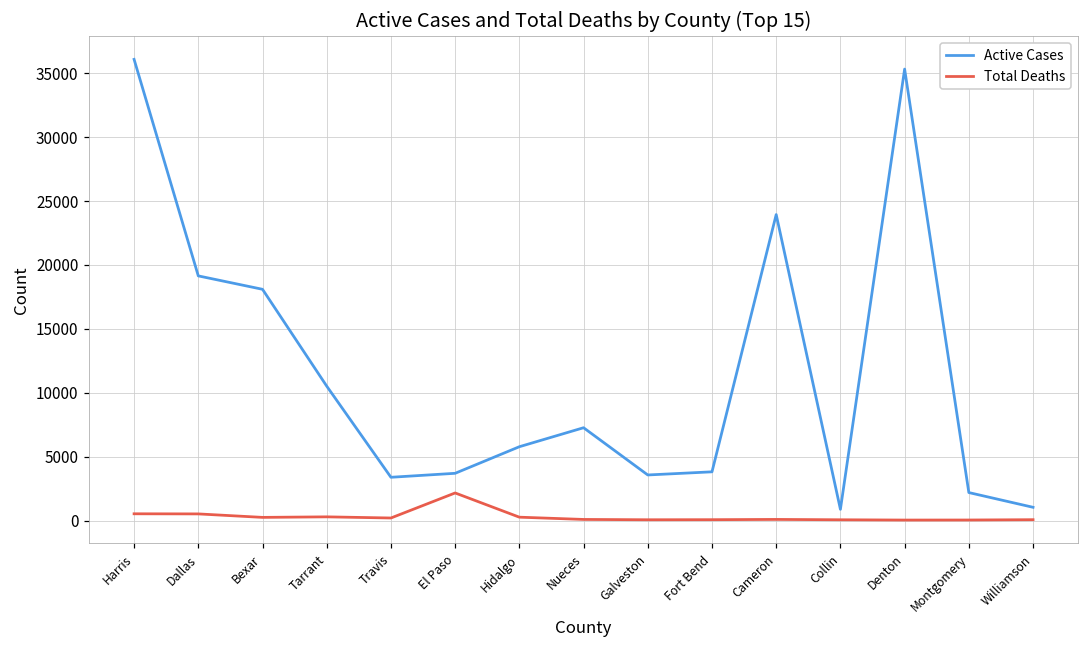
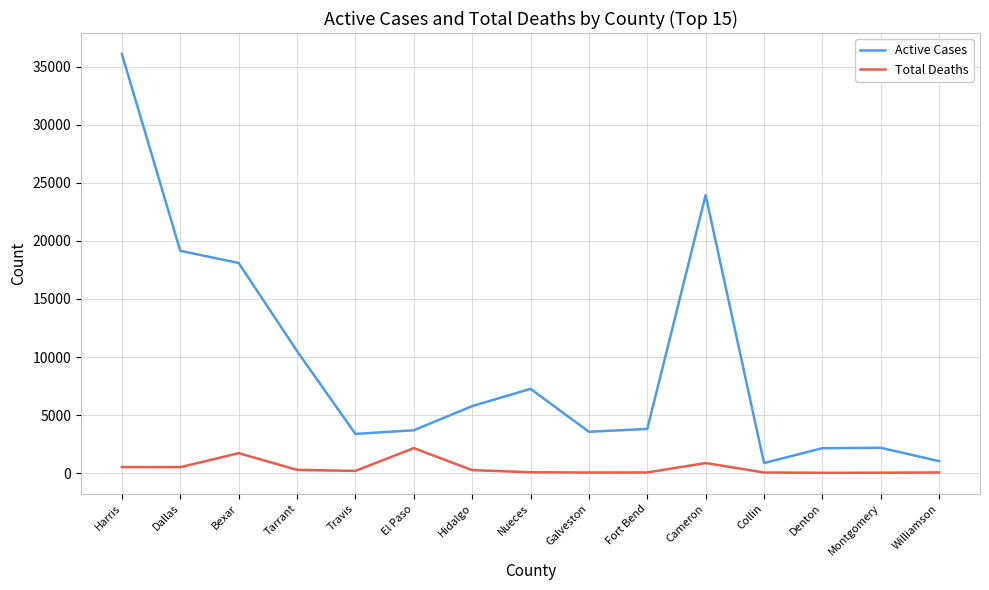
  {
    "Active Cases": {
      "Harris": 36100,
      "Dallas": 19100,
      "Bexar": 18100,
      "Tarrant": 10500,
      "Travis": 3400,
      "El Paso": 3700,
      "Hidalgo": 5800,
      "Nueces": 7300,
      "Galveston": 3600,
      "Fort Bend": 3800,
      "Cameron": 23900,
      "Collin": 900,
-     "Denton": 35300,
+     "Denton": 2200,
      "Montgomery": 2200,
      "Williamson": 1000
    },
    "Total Deaths": {
      "Harris": 500,
      "Dallas": 500,
-     "Bexar": 300,
+     "Bexar": 1700,
      "Tarrant": 300,
      "Travis": 200,
      "El Paso": 2200,
      "Hidalgo": 300,
      "Nueces": 100,
      "Galveston": 100,
      "Fort Bend": 100,
-     "Cameron": 100,
+     "Cameron": 900,
      "Collin": 100,
      "Denton": 0,
      "Montgomery": 0,
      "Williamson": 100
    }
  }
